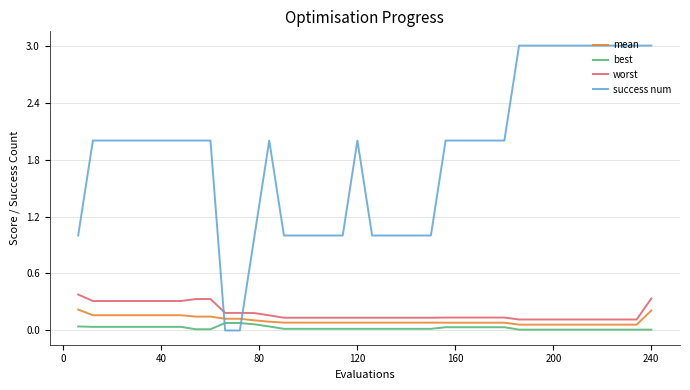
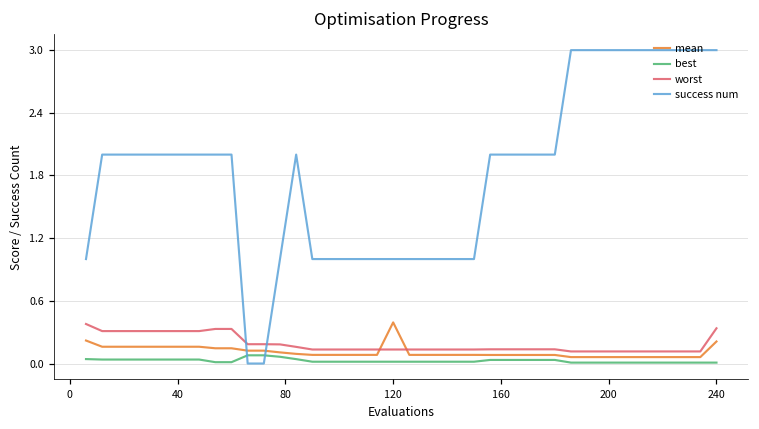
  {
    "mean": {
-     "120": 0.1,
+     "120": 0.4,
      "240": 0.2
    },
    "best": {
      "120": 0.0,
      "240": 0.0
    },
    "worst": {
      "120": 0.1,
      "240": 0.3
    },
    "success num": {
-     "120": 2,
+     "120": 1,
      "240": 3
    }
  }
